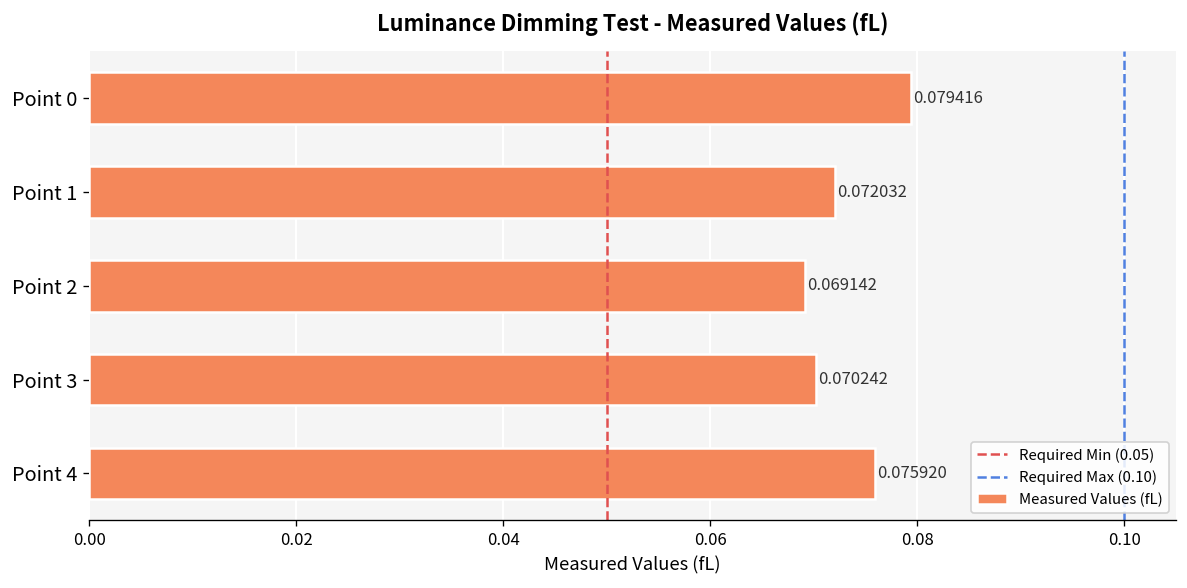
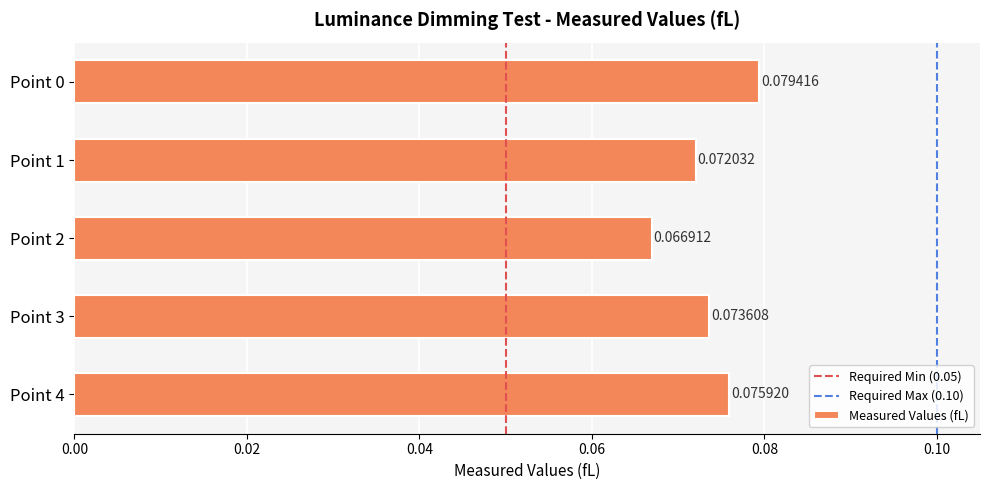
  {
    "Point 0": 0.079416,
    "Point 1": 0.072032,
-   "Point 2": 0.069142,
-   "Point 3": 0.070242,
+   "Point 2": 0.066912,
+   "Point 3": 0.073608,
    "Point 4": 0.075920
  }
